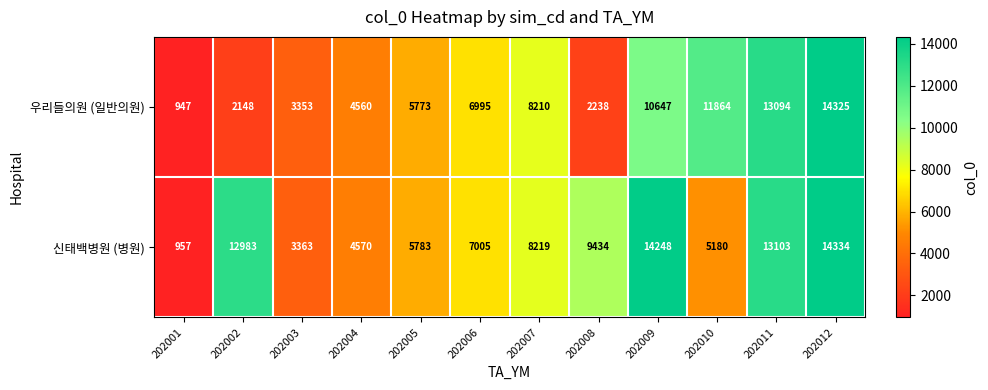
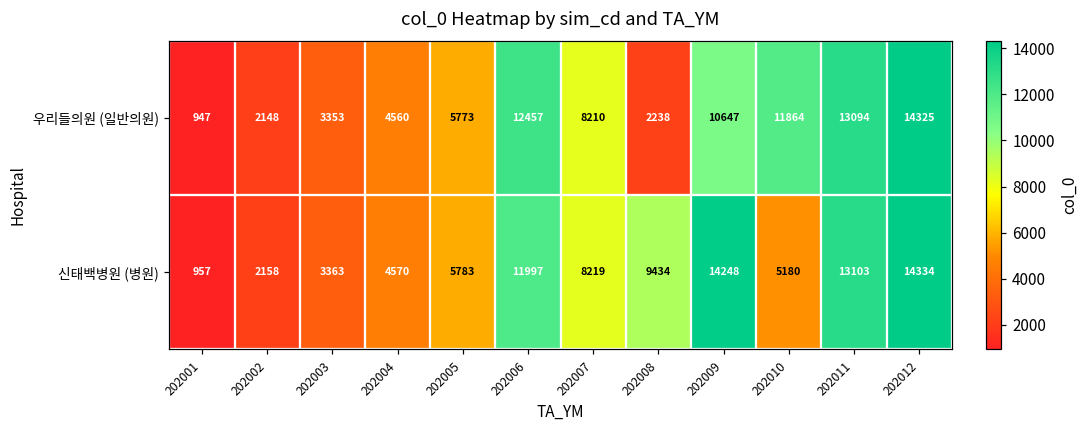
  {
    "우리들의원 (일반의원)": {
      "202001": 947,
      "202002": 2148,
      "202003": 3353,
      "202004": 4560,
      "202005": 5773,
-     "202006": 6995,
+     "202006": 12457,
      "202007": 8210,
      "202008": 2238,
      "202009": 10647,
      "202010": 11864,
      "202011": 13094,
      "202012": 14325
    },
    "신태백병원 (병원)": {
      "202001": 957,
-     "202002": 12983,
+     "202002": 2158,
      "202003": 3363,
      "202004": 4570,
      "202005": 5783,
-     "202006": 7005,
+     "202006": 11997,
      "202007": 8219,
      "202008": 9434,
      "202009": 14248,
      "202010": 5180,
      "202011": 13103,
      "202012": 14334
    }
  }
